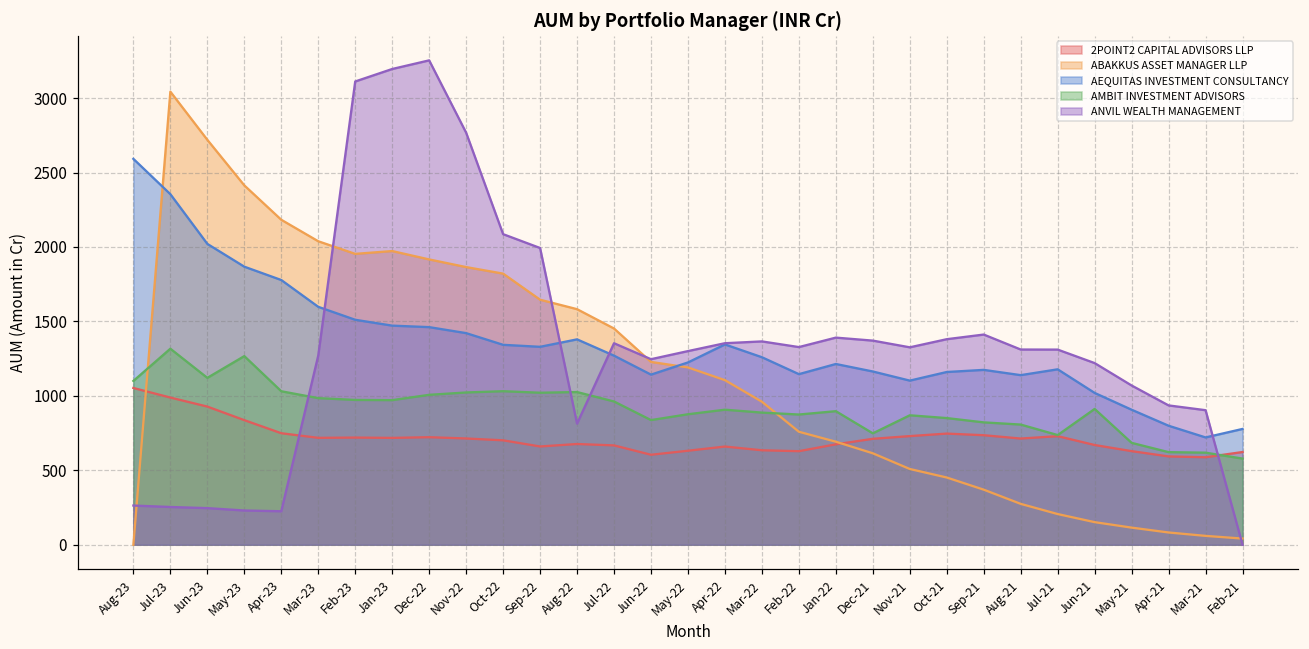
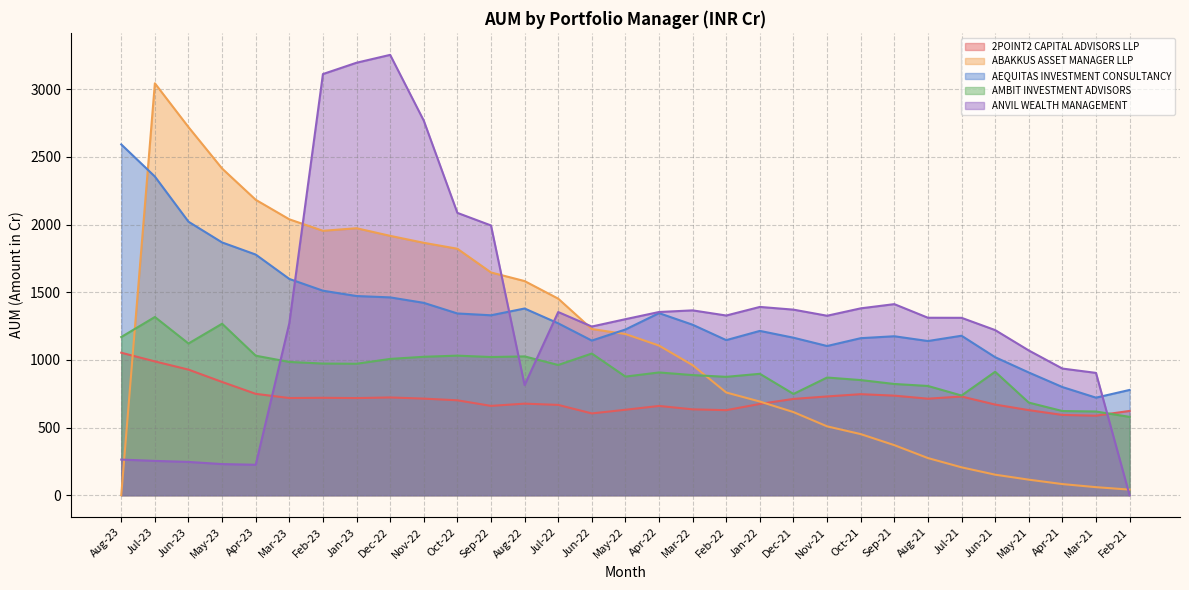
  {
    "AMBIT INVESTMENT ADVISORS": {
-     "Aug-23": 1100,
+     "Aug-23": 1170,
      "Jul-23": 1320,
      "Jun-23": 1120,
      "May-23": 1270,
      "Apr-23": 1030,
      "Mar-23": 980,
      "Feb-23": 970,
      "Jan-23": 970,
      "Dec-22": 1010,
      "Nov-22": 1020,
      "Oct-22": 1030,
      "Sep-22": 1020,
      "Aug-22": 1030,
      "Jul-22": 960,
-     "Jun-22": 840,
+     "Jun-22": 1050,
      "May-22": 880,
      "Apr-22": 910,
      "Mar-22": 890,
      "Feb-22": 870,
      "Jan-22": 900,
      "Dec-21": 750,
      "Nov-21": 870,
      "Oct-21": 850,
      "Sep-21": 820,
      "Aug-21": 810,
      "Jun-21": 910,
      "May-21": 680,
      "Apr-21": 620,
      "Mar-21": 620,
      "Feb-21": 580
    }
  }
